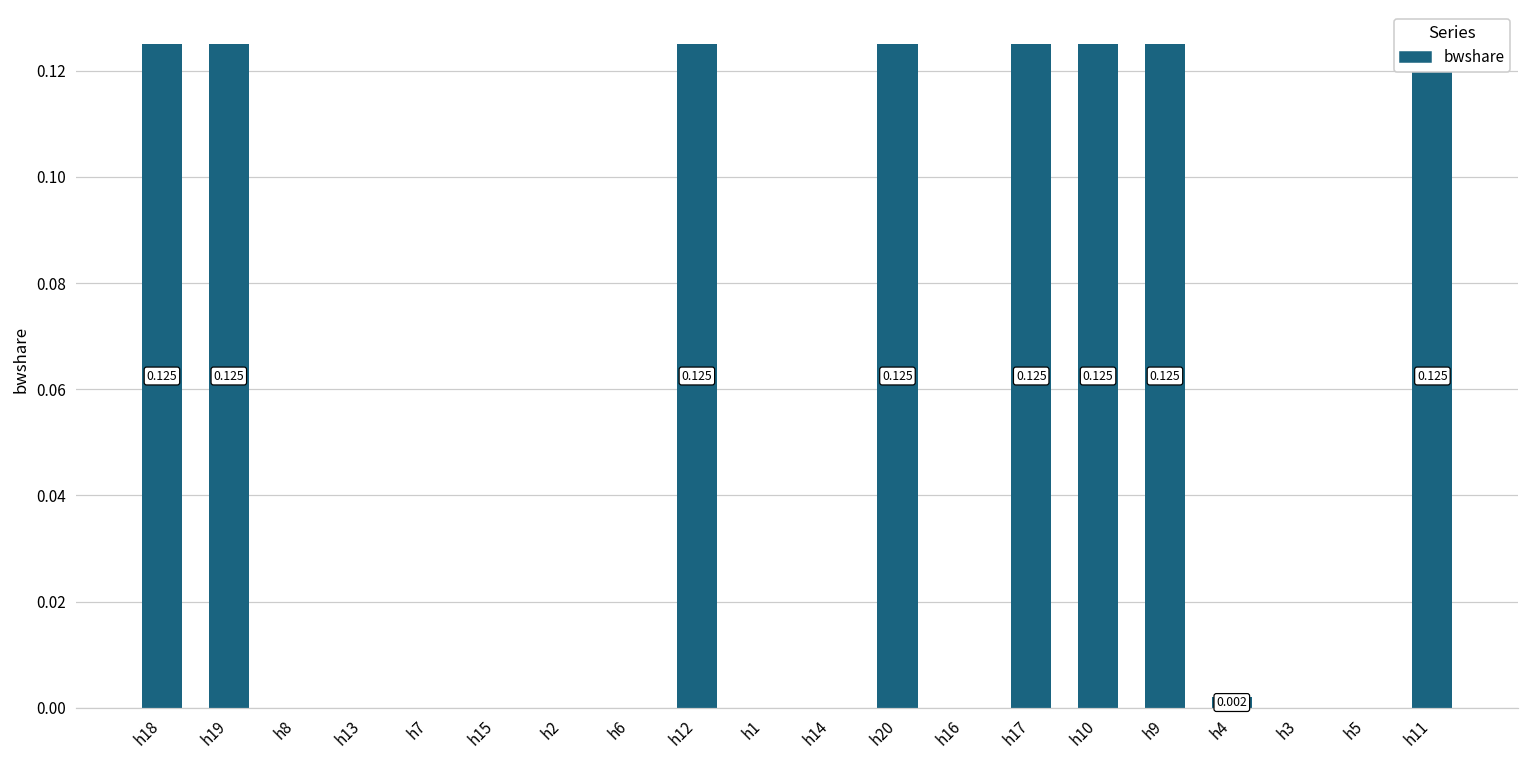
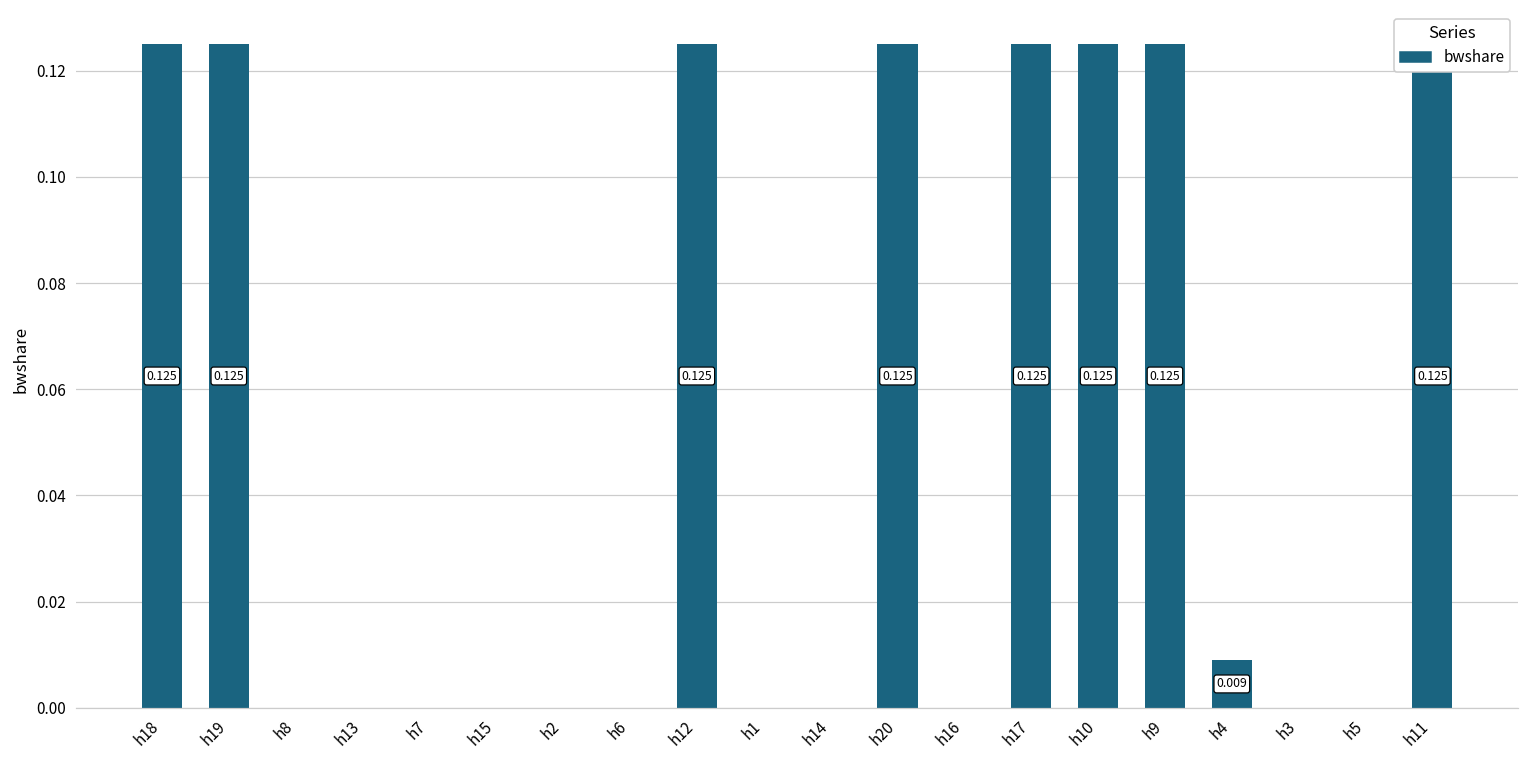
  {
-   "h4": 0.002
+   "h4": 0.009
  }
